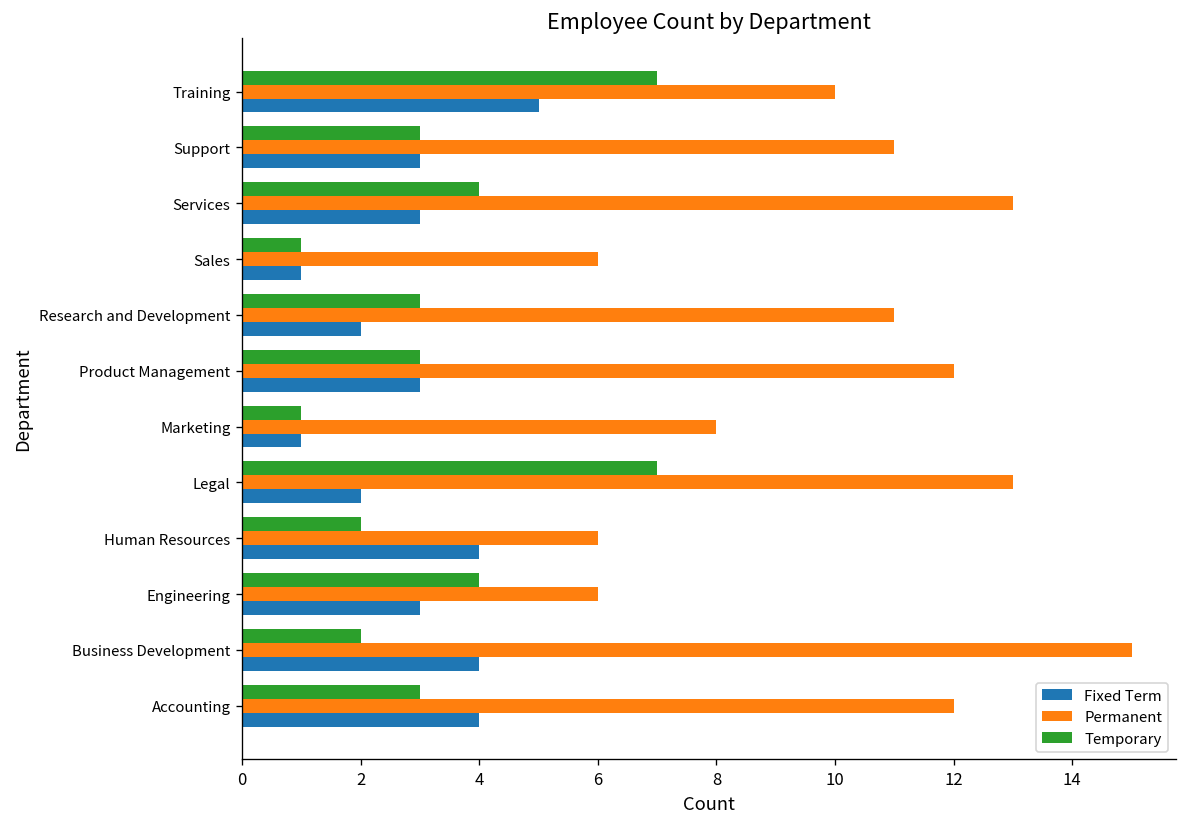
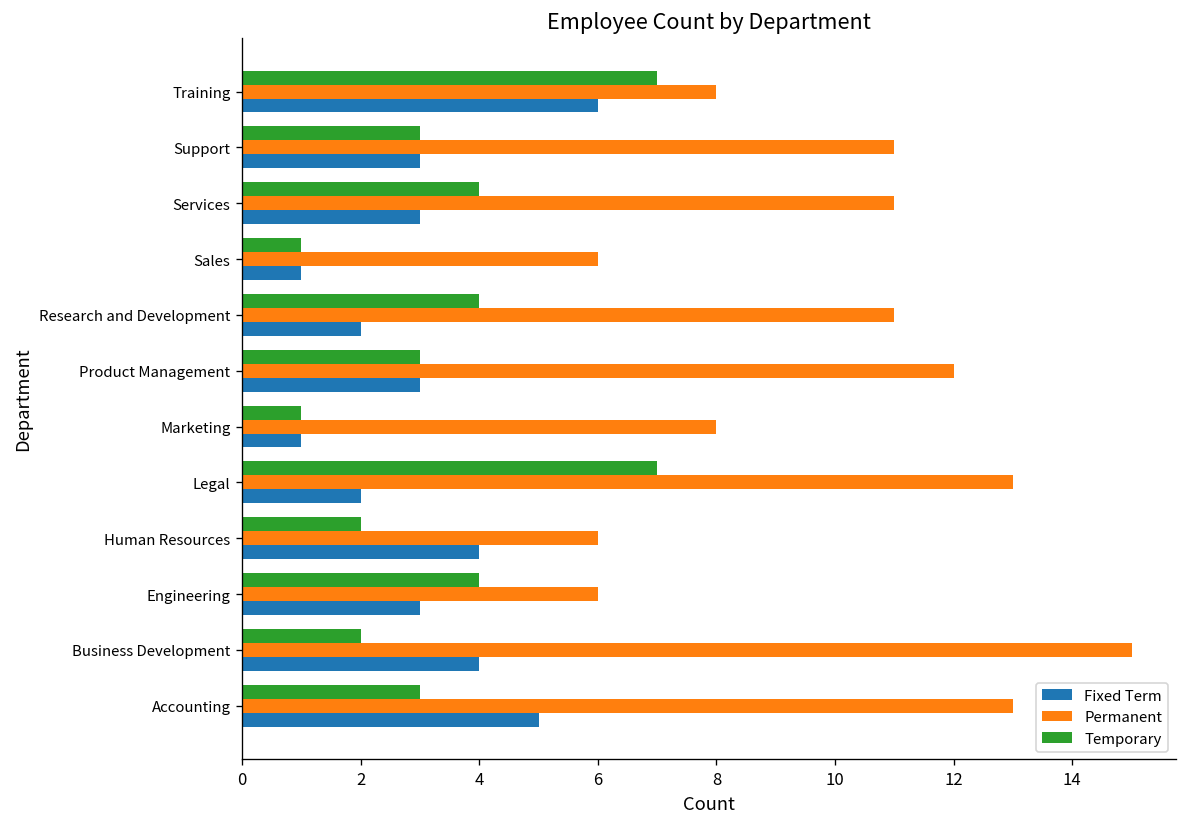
  {
    "Fixed Term": {
-     "Training": 5,
+     "Training": 6,
      "Support": 3,
      "Services": 3,
      "Sales": 1,
      "Research and Development": 2,
      "Product Management": 3,
      "Marketing": 1,
      "Legal": 2,
      "Human Resources": 4,
      "Engineering": 3,
      "Business Development": 4,
-     "Accounting": 4
+     "Accounting": 5
    },
    "Permanent": {
-     "Training": 10,
+     "Training": 8,
      "Support": 11,
-     "Services": 13,
+     "Services": 11,
      "Sales": 6,
      "Research and Development": 11,
      "Product Management": 12,
      "Marketing": 8,
      "Legal": 13,
      "Human Resources": 6,
      "Engineering": 6,
      "Business Development": 15,
-     "Accounting": 12
+     "Accounting": 13
    },
    "Temporary": {
      "Training": 7,
      "Support": 3,
      "Services": 4,
      "Sales": 1,
-     "Research and Development": 3,
+     "Research and Development": 4,
      "Product Management": 3,
      "Marketing": 1,
      "Legal": 7,
      "Human Resources": 2,
      "Engineering": 4,
      "Business Development": 2,
      "Accounting": 3
    }
  }
